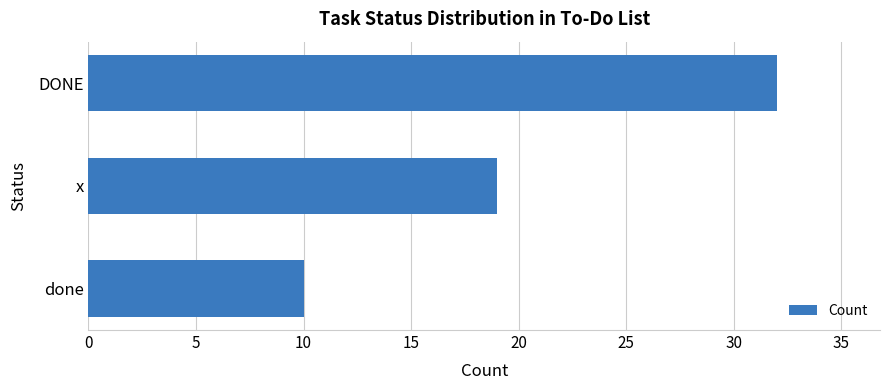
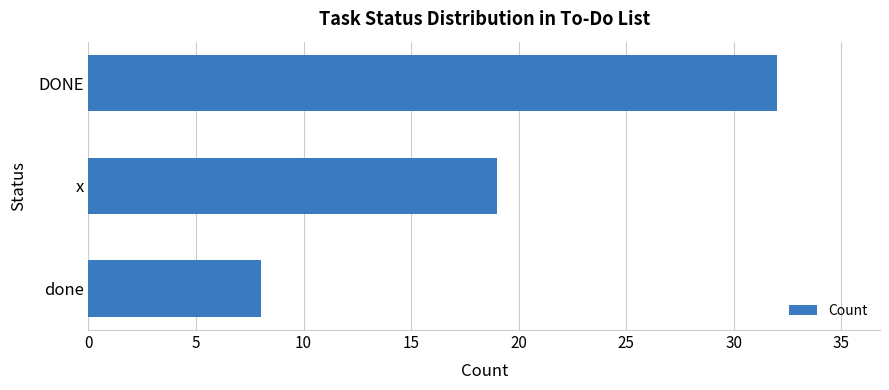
  {
    "DONE": 32,
    "x": 19,
-   "done": 10
+   "done": 8
  }
